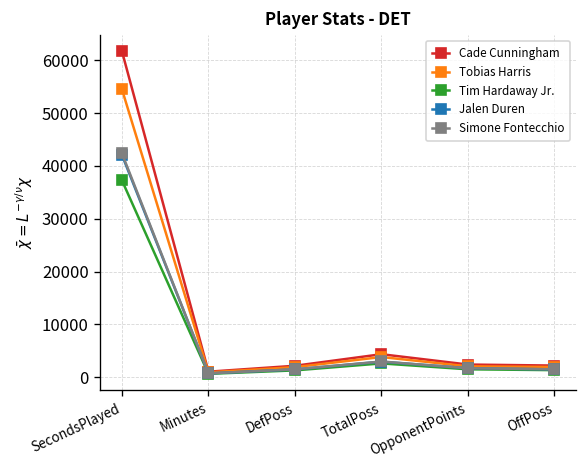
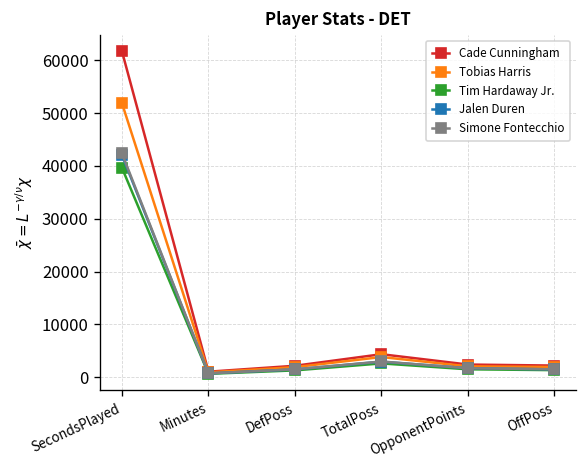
  {
    "Cade Cunningham": {
      "SecondsPlayed": 62000
    },
    "Tobias Harris": {
-     "SecondsPlayed": 54000
+     "SecondsPlayed": 52000
    },
    "Tim Hardaway Jr.": {
-     "SecondsPlayed": 37000
+     "SecondsPlayed": 40000
    }
  }
